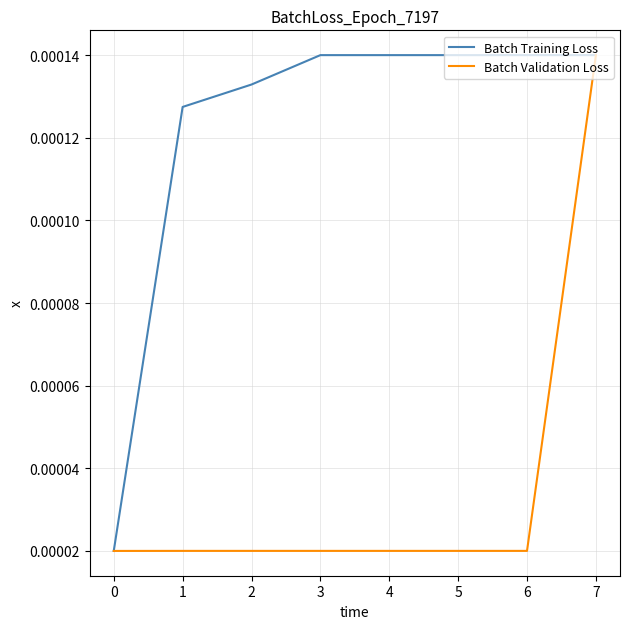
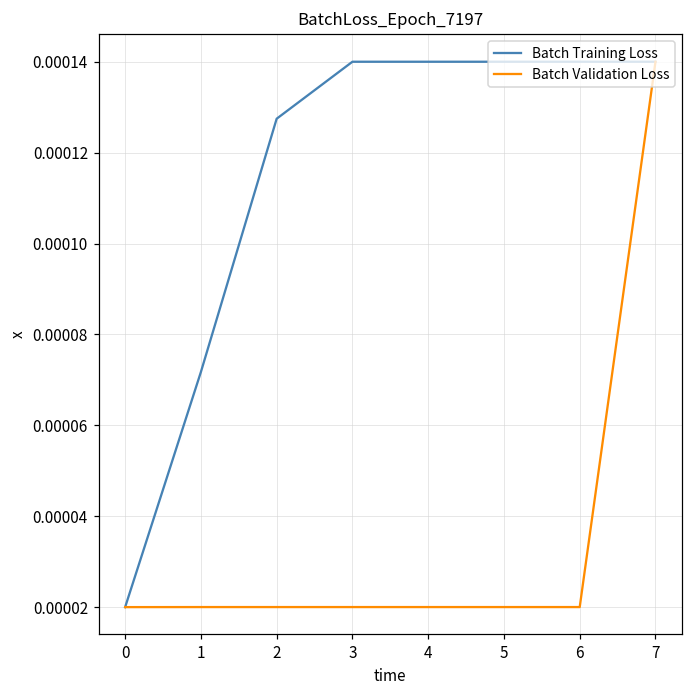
  {
    "Batch Training Loss": {
-     "1": 0.000127,
-     "2": 0.000133,
+     "1": 0.000072,
+     "2": 0.000127,
      "3": 0.000140,
      "4": 0.000140
    },
    "Batch Validation Loss": {
      "1": 0.000020,
      "2": 0.000020,
      "3": 0.000020,
      "4": 0.000020,
      "5": 0.000020,
      "6": 0.000020
    }
  }
